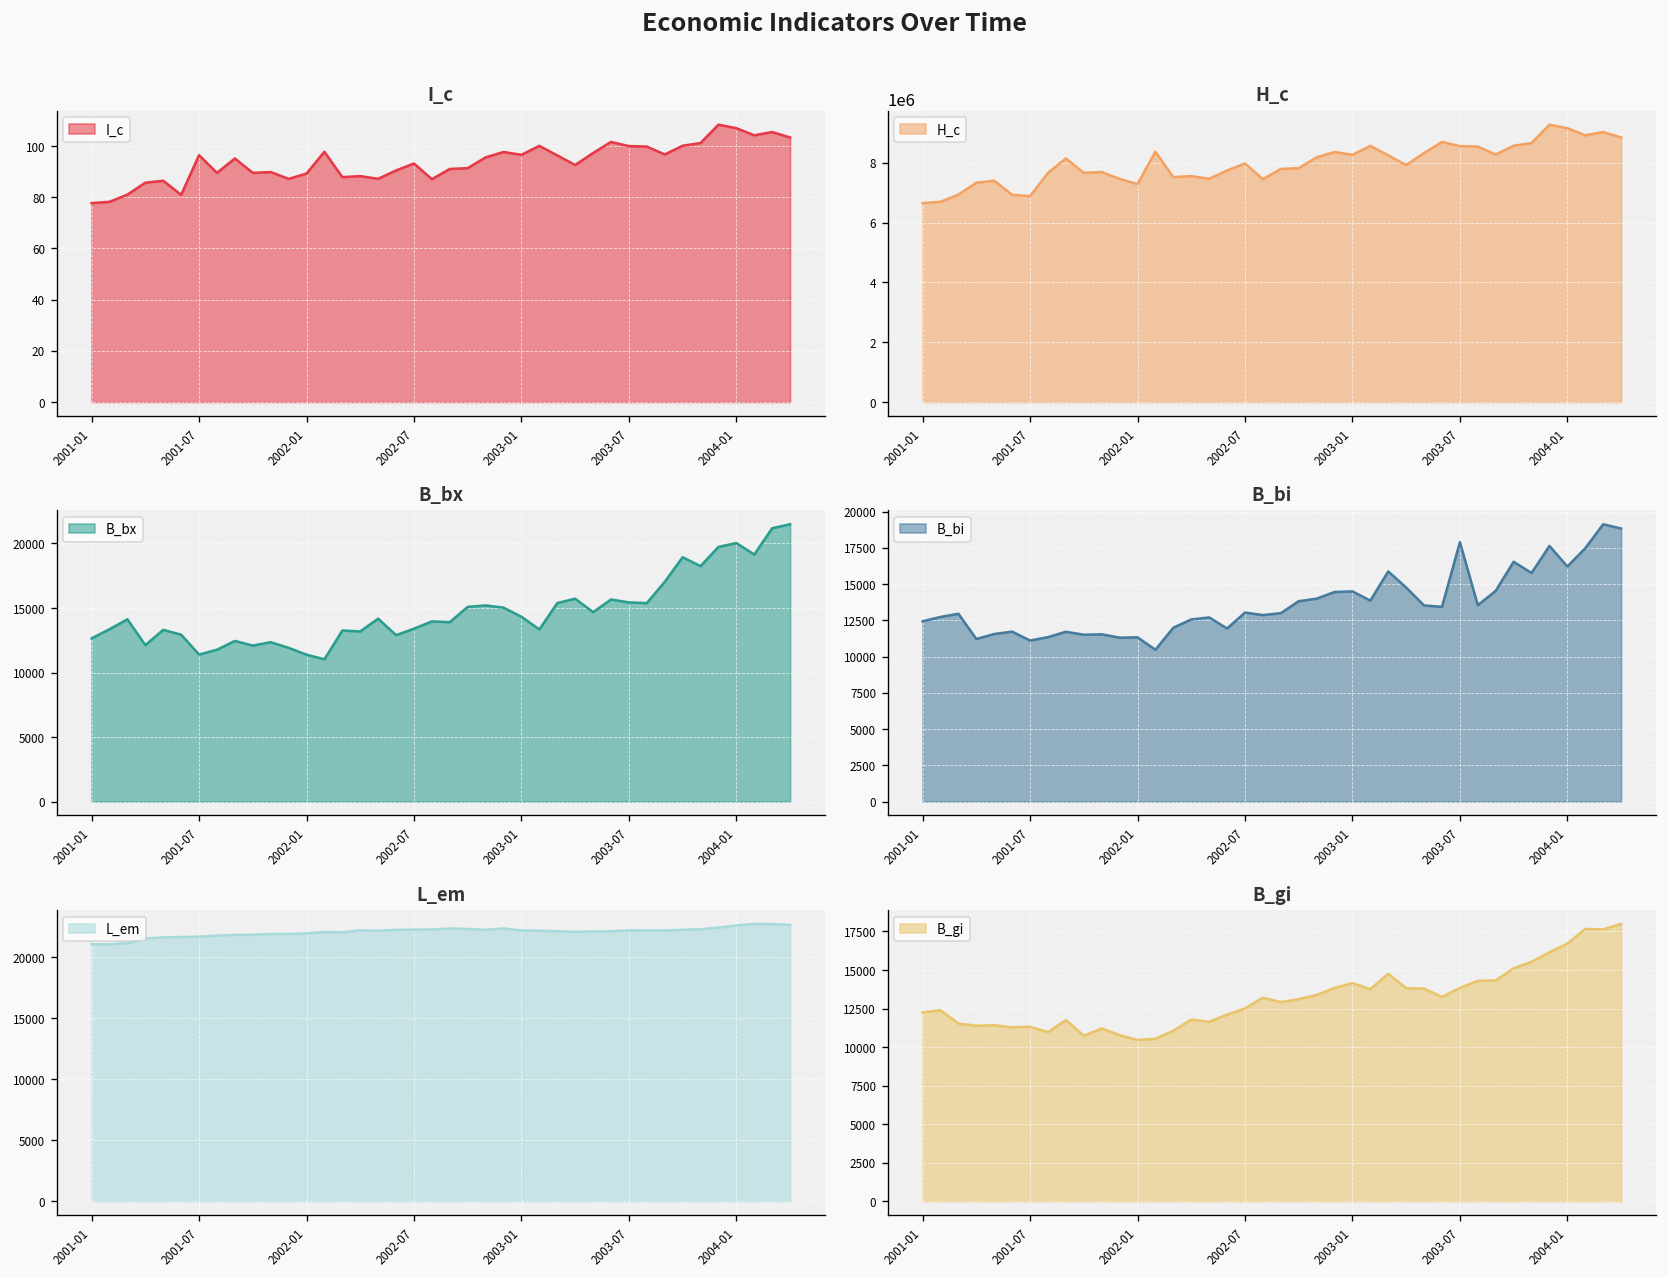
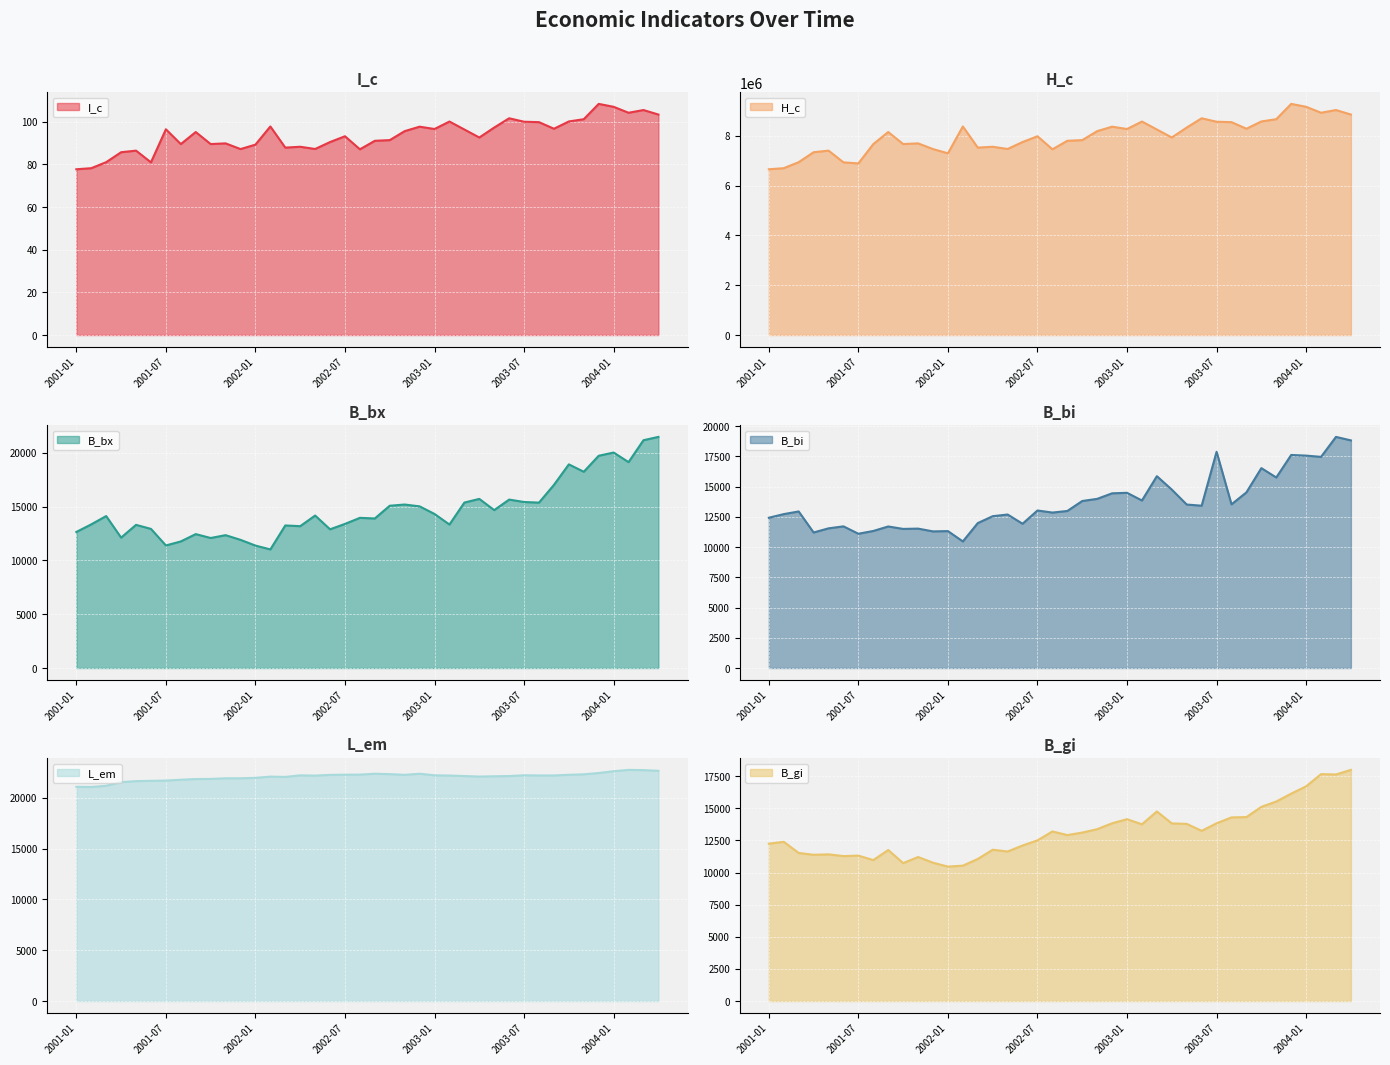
  {
    "I_c": {
      "2001-01": 78,
      "2001-07": 96,
      "2002-01": 89,
      "2002-07": 93,
      "2003-01": 97,
      "2003-07": 100,
      "2004-01": 107
    },
    "H_c": {
      "2001-01": 6700000,
      "2001-07": 6900000,
      "2002-01": 7300000,
      "2002-07": 8000000,
      "2003-01": 8300000,
      "2003-07": 8600000,
      "2004-01": 9200000
    },
    "B_bx": {
      "2001-01": 12600,
      "2001-07": 11400,
      "2002-01": 11400,
      "2002-07": 13400,
      "2003-01": 14300,
      "2003-07": 15400,
      "2004-01": 20000
    },
    "B_bi": {
      "2001-01": 12400,
      "2001-07": 11100,
      "2002-01": 11300,
      "2002-07": 13000,
      "2003-01": 14500,
      "2003-07": 17900,
-     "2004-01": 16200
+     "2004-01": 17600
    },
    "L_em": {
      "2001-01": 21100,
      "2001-07": 21700,
      "2002-01": 22000,
      "2002-07": 22300,
      "2003-01": 22200,
      "2003-07": 22200,
      "2004-01": 22600
    },
    "B_gi": {
      "2001-01": 12300,
      "2001-07": 11300,
      "2002-01": 10500,
      "2002-07": 12500,
      "2003-01": 14200,
      "2003-07": 13800,
      "2004-01": 16700
    }
  }
